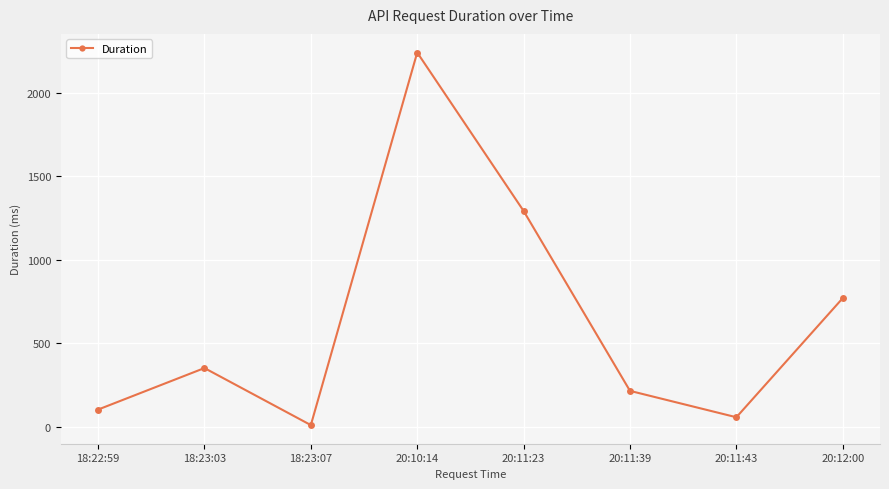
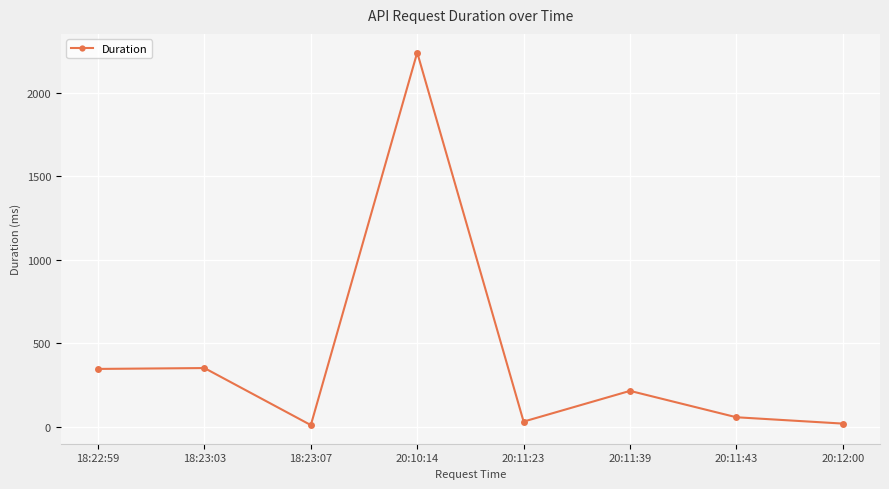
  {
-   "18:22:59": 100,
+   "18:22:59": 350,
    "18:23:03": 350,
    "18:23:07": 10,
    "20:10:14": 2240,
-   "20:11:23": 1290,
+   "20:11:23": 30,
    "20:11:39": 210,
    "20:11:43": 60,
-   "20:12:00": 770
+   "20:12:00": 20
  }
